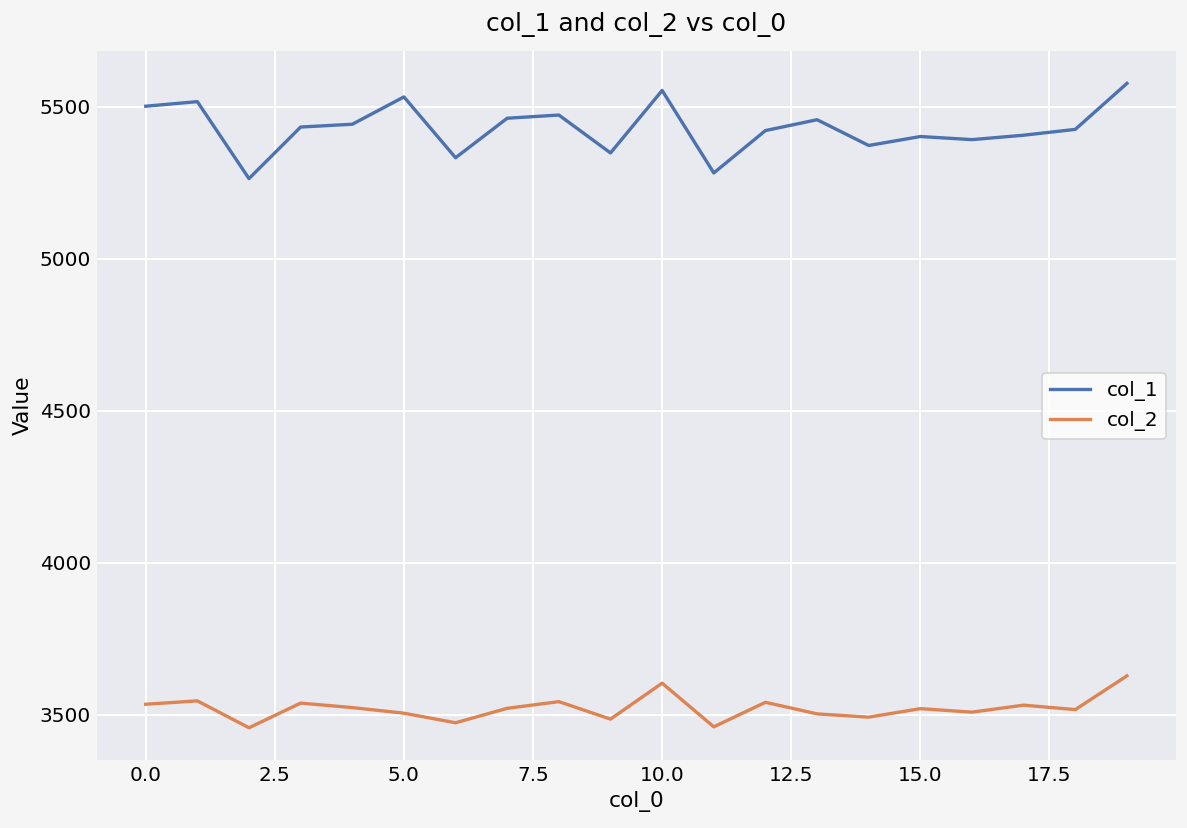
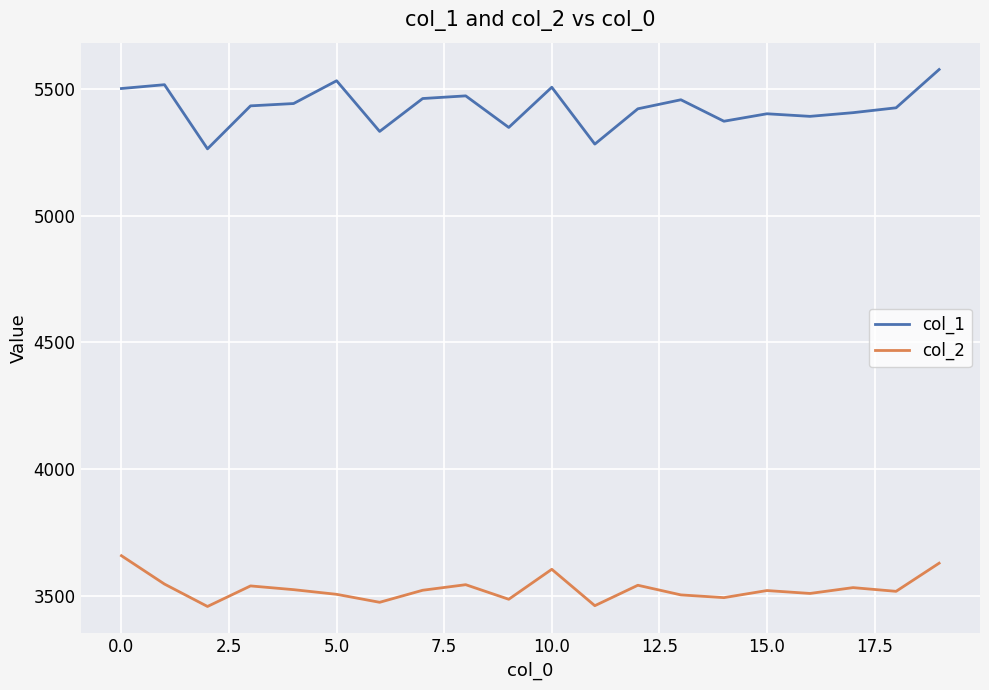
  {
    "col_1": {
      "0.0": 5500,
      "5.0": 5530,
-     "10.0": 5550,
+     "10.0": 5510,
      "15.0": 5400
    },
    "col_2": {
-     "0.0": 3530,
+     "0.0": 3660,
      "5.0": 3510,
      "10.0": 3600,
      "15.0": 3520
    }
  }
